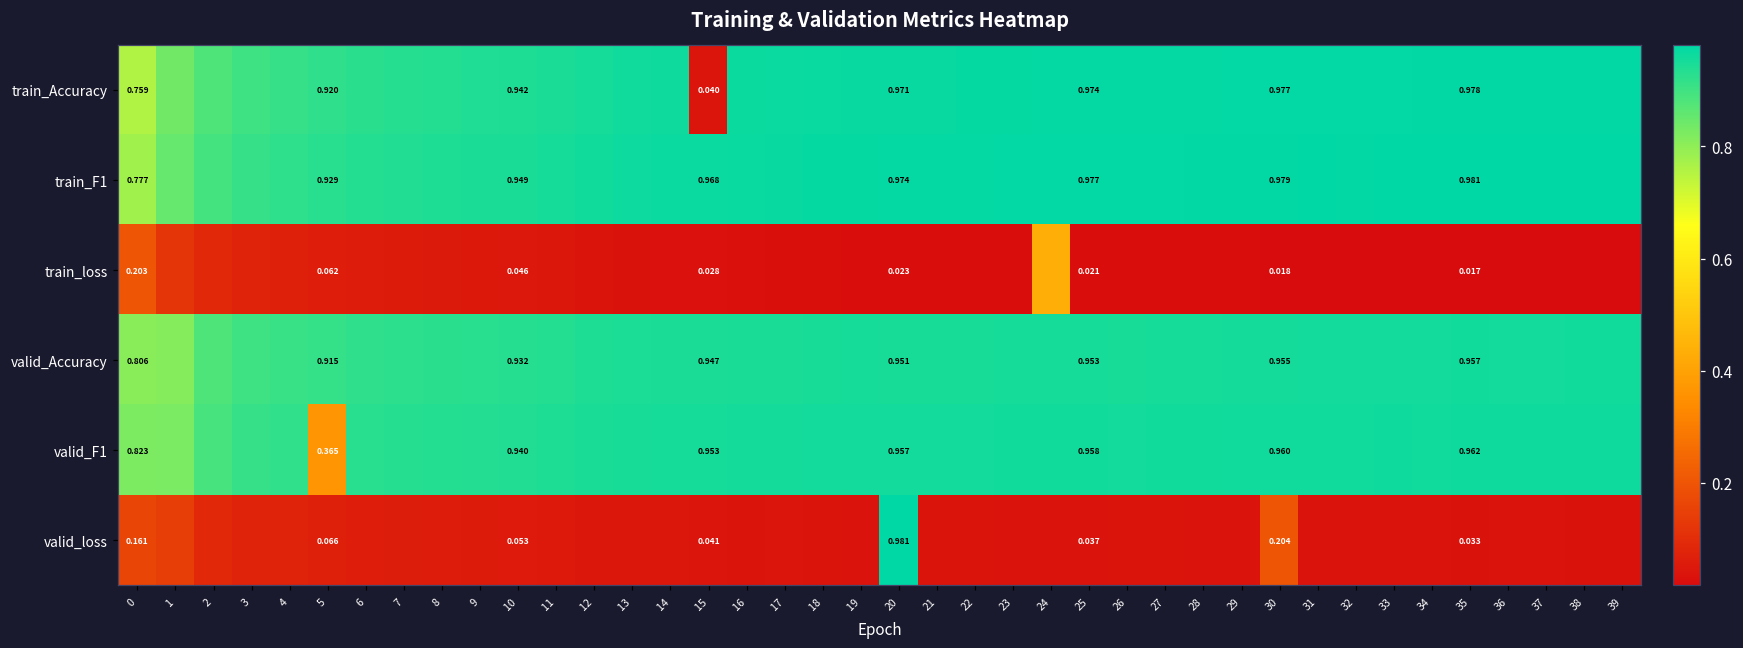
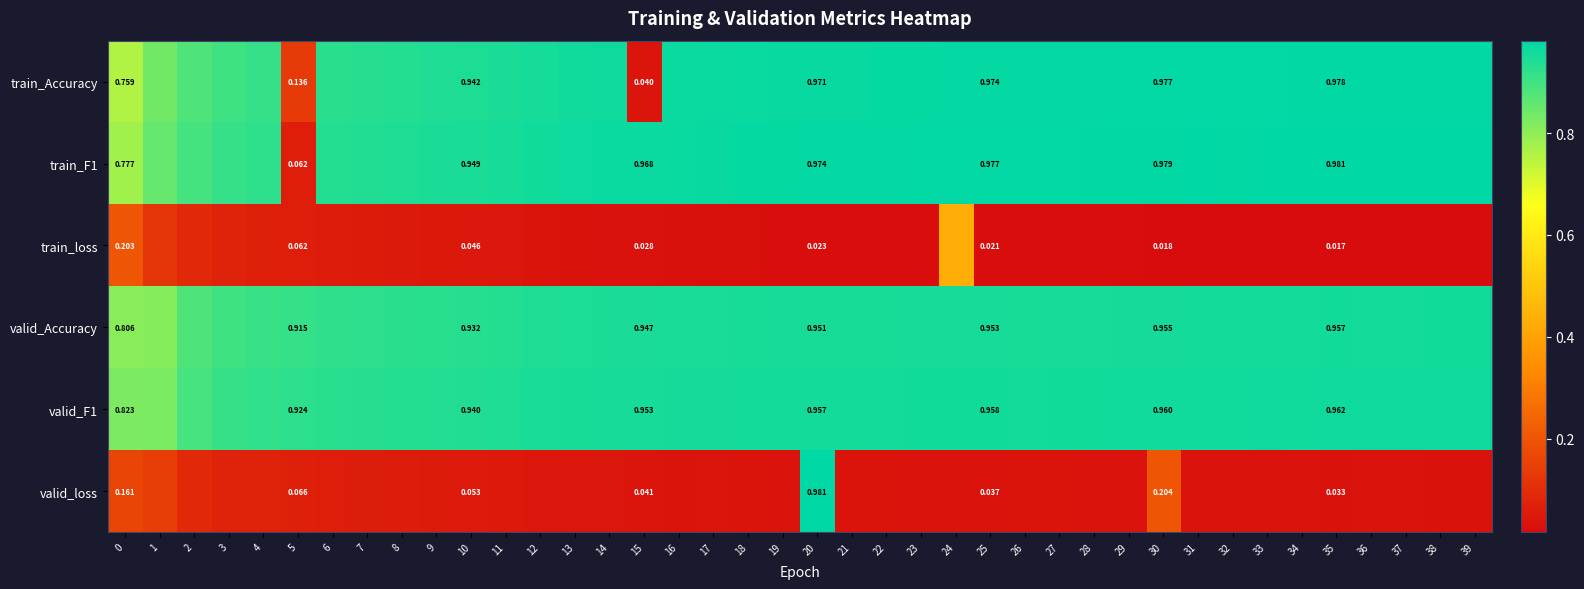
  {
    "train_Accuracy": {
      "0": 0.759,
-     "5": 0.920,
+     "5": 0.136,
      "10": 0.942,
      "15": 0.040,
      "20": 0.971,
      "25": 0.974,
      "30": 0.977,
      "35": 0.978
    },
    "train_F1": {
      "0": 0.777,
-     "5": 0.929,
+     "5": 0.062,
      "10": 0.949,
      "15": 0.968,
      "20": 0.974,
      "25": 0.977,
      "30": 0.979,
      "35": 0.981
    },
    "train_loss": {
      "0": 0.203,
      "5": 0.062,
      "10": 0.046,
      "15": 0.028,
      "20": 0.023,
      "25": 0.021,
      "30": 0.018,
      "35": 0.017
    },
    "valid_Accuracy": {
      "0": 0.806,
      "5": 0.915,
      "10": 0.932,
      "15": 0.947,
      "20": 0.951,
      "25": 0.953,
      "30": 0.955,
      "35": 0.957
    },
    "valid_F1": {
      "0": 0.823,
-     "5": 0.365,
+     "5": 0.924,
      "10": 0.940,
      "15": 0.953,
      "20": 0.957,
      "25": 0.958,
      "30": 0.960,
      "35": 0.962
    },
    "valid_loss": {
      "0": 0.161,
      "5": 0.066,
      "10": 0.053,
      "15": 0.041,
      "20": 0.981,
      "25": 0.037,
      "30": 0.204,
      "35": 0.033
    }
  }
